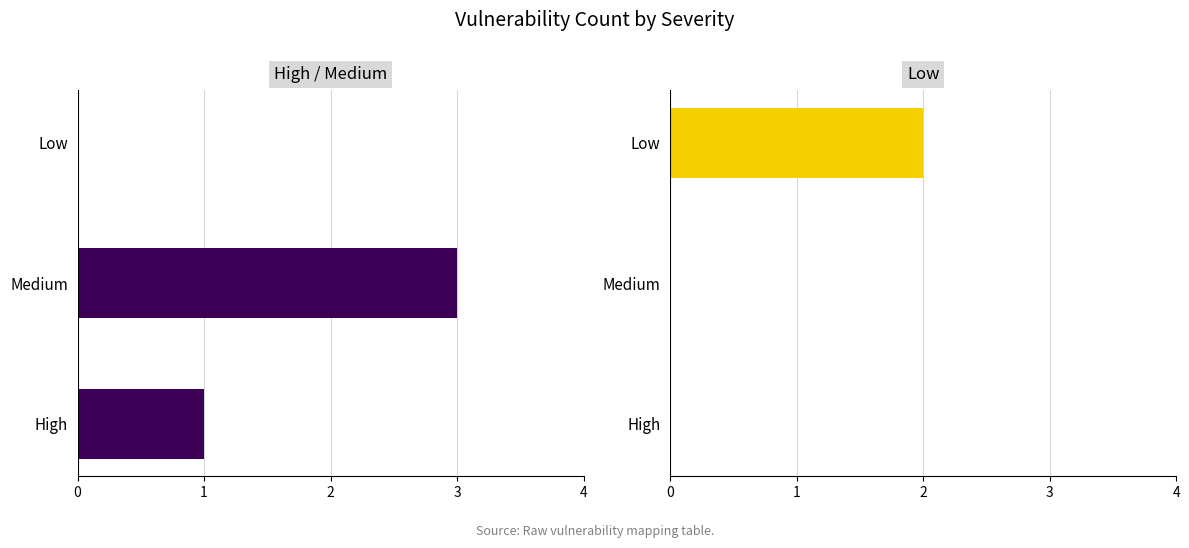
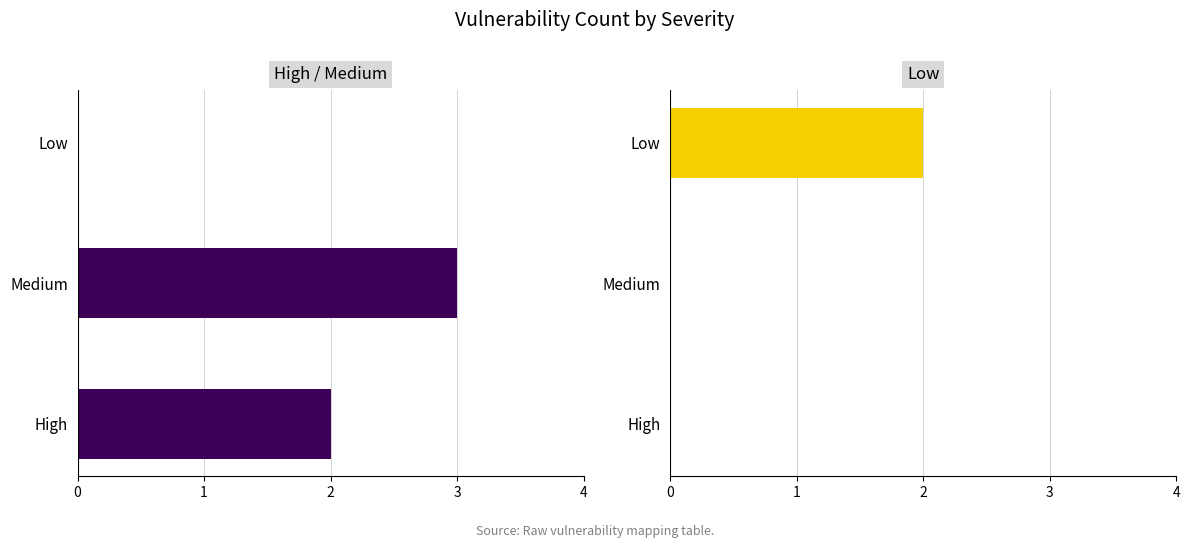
  {
    "High / Medium": {
      "Low": 0,
      "Medium": 3,
-     "High": 1
+     "High": 2
    },
    "Low": {
      "Low": 2.00,
      "Medium": 0.00,
      "High": 0.00
    }
  }
